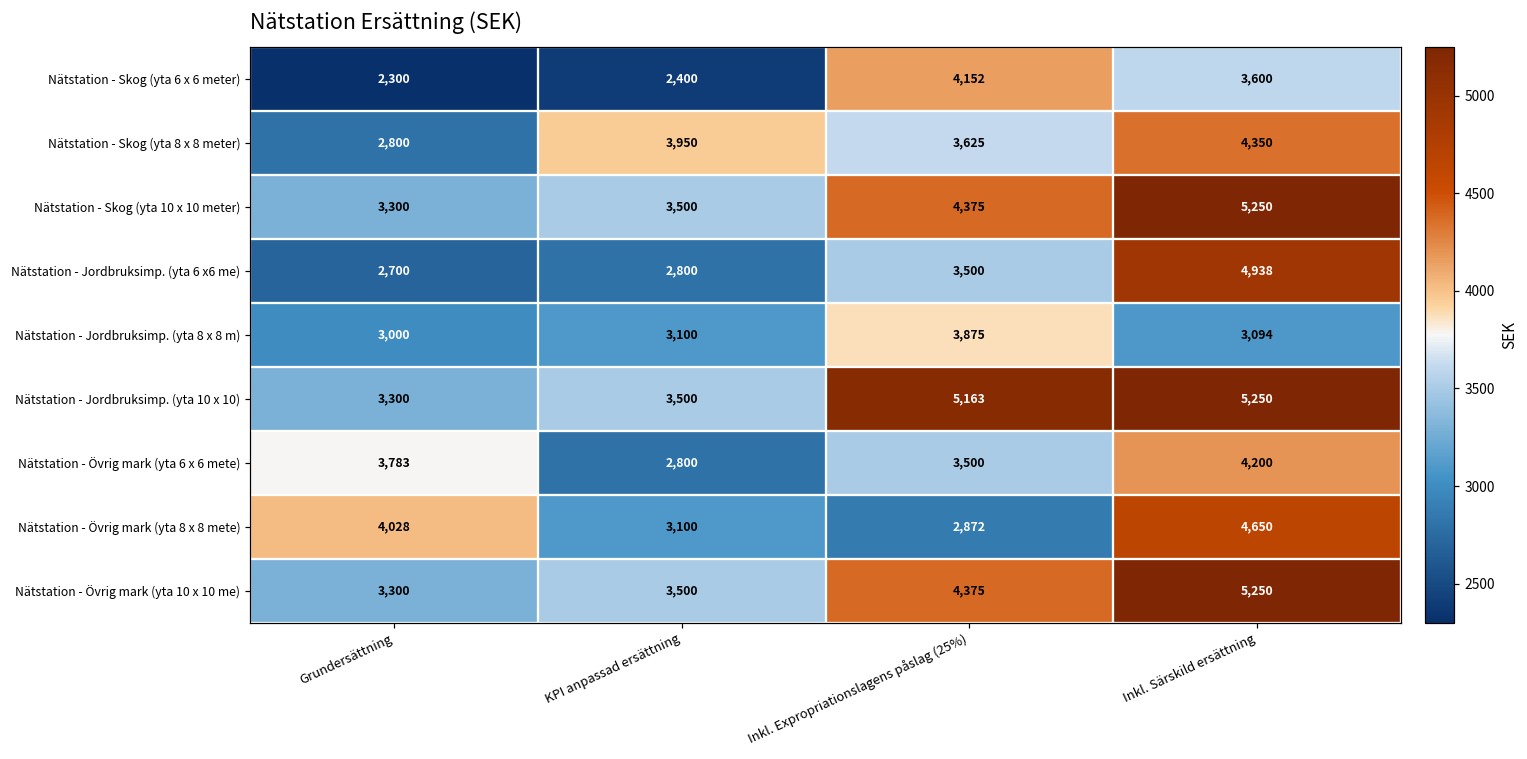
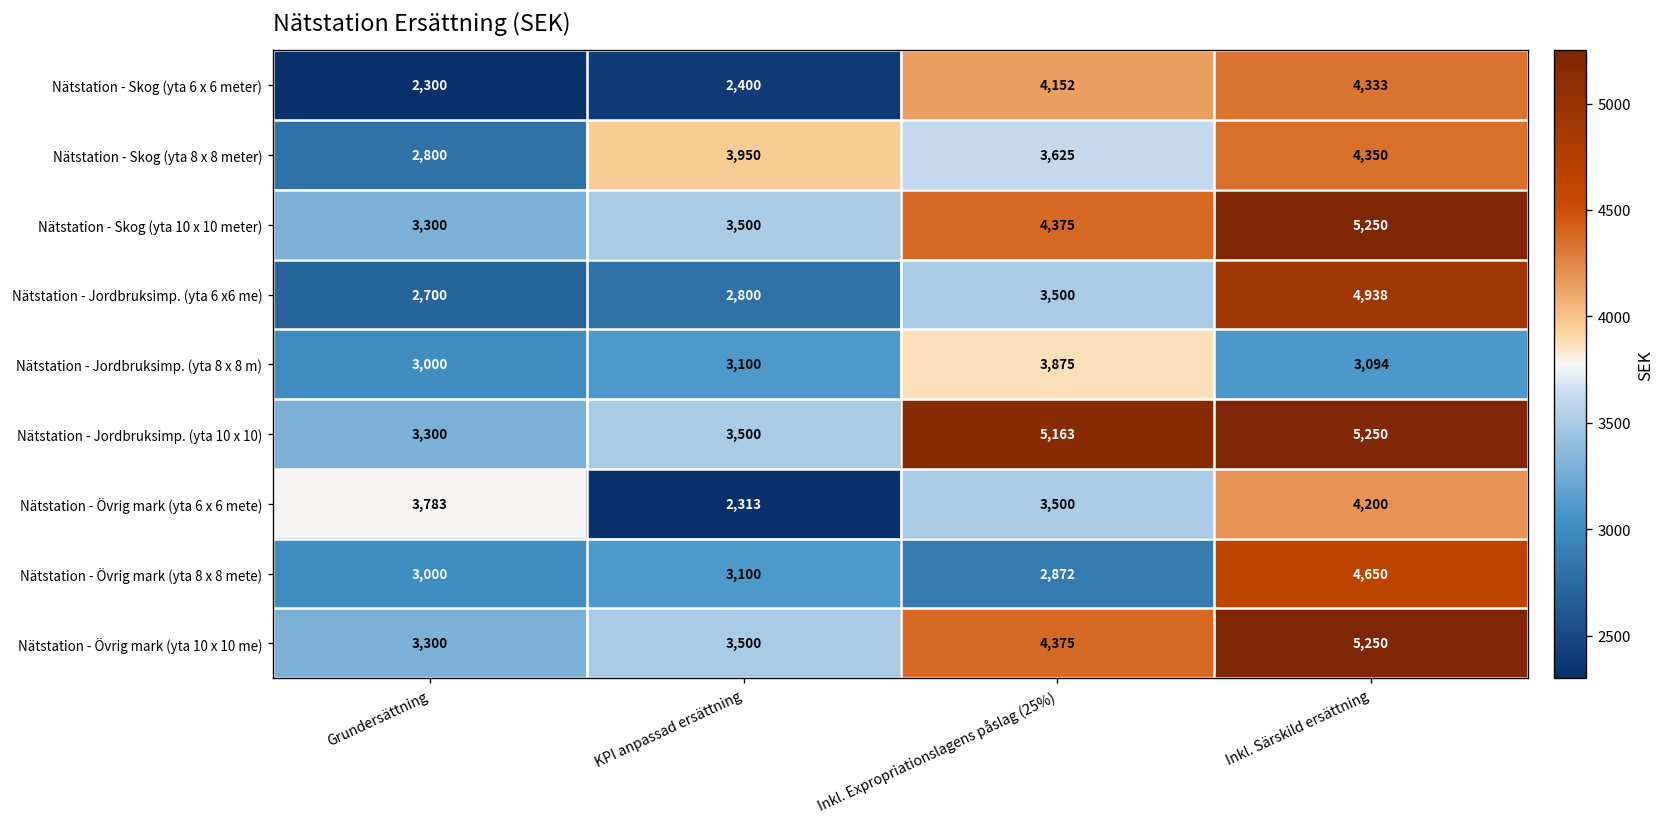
  {
    "Nätstation - Skog (yta 6 x 6 meter)": {
      "Grundersättning": "2,300",
      "KPI anpassad ersättning": "2,400",
      "Inkl. Expropriationslagens påslag (25%)": "4,152",
-     "Inkl. Särskild ersättning": "3,600"
+     "Inkl. Särskild ersättning": "4,333"
    },
    "Nätstation - Skog (yta 8 x 8 meter)": {
      "Grundersättning": "2,800",
      "KPI anpassad ersättning": "3,950",
      "Inkl. Expropriationslagens påslag (25%)": "3,625",
      "Inkl. Särskild ersättning": "4,350"
    },
    "Nätstation - Skog (yta 10 x 10 meter)": {
      "Grundersättning": "3,300",
      "KPI anpassad ersättning": "3,500",
      "Inkl. Expropriationslagens påslag (25%)": "4,375",
      "Inkl. Särskild ersättning": "5,250"
    },
    "Nätstation - Jordbruksimp. (yta 6 x6 me)": {
      "Grundersättning": "2,700",
      "KPI anpassad ersättning": "2,800",
      "Inkl. Expropriationslagens påslag (25%)": "3,500",
      "Inkl. Särskild ersättning": "4,938"
    },
    "Nätstation - Jordbruksimp. (yta 8 x 8 m)": {
      "Grundersättning": "3,000",
      "KPI anpassad ersättning": "3,100",
      "Inkl. Expropriationslagens påslag (25%)": "3,875",
      "Inkl. Särskild ersättning": "3,094"
    },
    "Nätstation - Jordbruksimp. (yta 10 x 10)": {
      "Grundersättning": "3,300",
      "KPI anpassad ersättning": "3,500",
      "Inkl. Expropriationslagens påslag (25%)": "5,163",
      "Inkl. Särskild ersättning": "5,250"
    },
    "Nätstation - Övrig mark (yta 6 x 6 mete)": {
      "Grundersättning": "3,783",
-     "KPI anpassad ersättning": "2,800",
+     "KPI anpassad ersättning": "2,313",
      "Inkl. Expropriationslagens påslag (25%)": "3,500",
      "Inkl. Särskild ersättning": "4,200"
    },
    "Nätstation - Övrig mark (yta 8 x 8 mete)": {
-     "Grundersättning": "4,028",
+     "Grundersättning": "3,000",
      "KPI anpassad ersättning": "3,100",
      "Inkl. Expropriationslagens påslag (25%)": "2,872",
      "Inkl. Särskild ersättning": "4,650"
    },
    "Nätstation - Övrig mark (yta 10 x 10 me)": {
      "Grundersättning": "3,300",
      "KPI anpassad ersättning": "3,500",
      "Inkl. Expropriationslagens påslag (25%)": "4,375",
      "Inkl. Särskild ersättning": "5,250"
    }
  }
